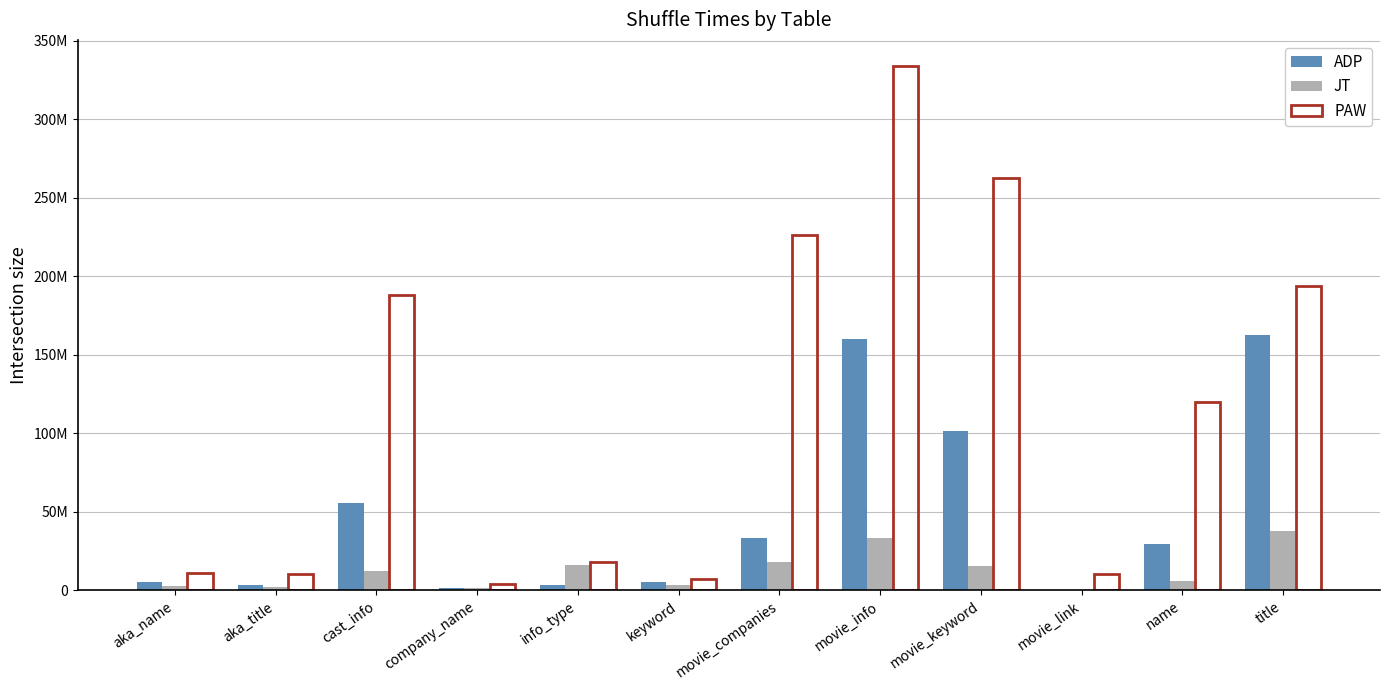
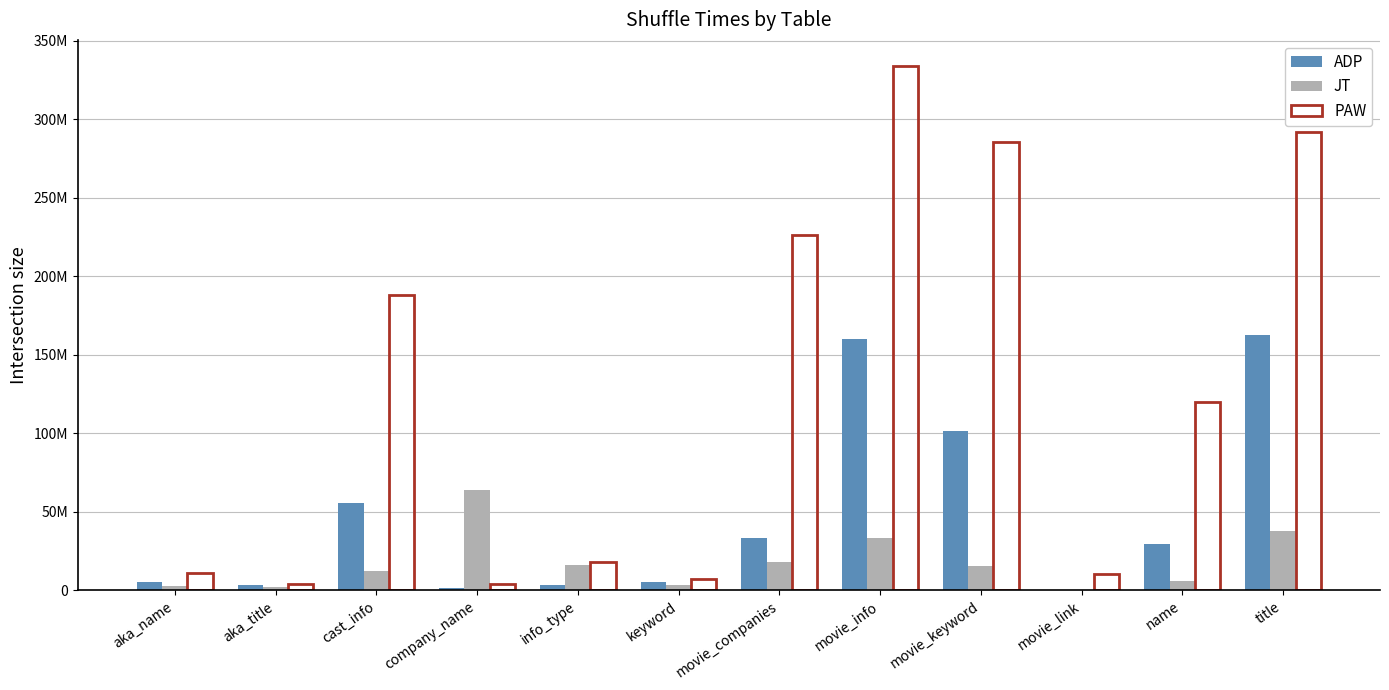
  {
    "ADP": {
      "aka_name": 5000000,
      "aka_title": 3000000,
      "cast_info": 56000000,
      "info_type": 4000000,
      "keyword": 5000000,
      "movie_companies": 33000000,
      "movie_info": 160000000,
      "movie_keyword": 101000000,
      "name": 29000000,
      "title": 163000000
    },
    "JT": {
      "aka_name": 3000000,
      "aka_title": 2000000,
      "cast_info": 12000000,
-     "company_name": 1000000,
+     "company_name": 64000000,
      "info_type": 16000000,
      "keyword": 4000000,
      "movie_companies": 18000000,
      "movie_info": 33000000,
      "movie_keyword": 15000000,
      "name": 6000000,
      "title": 38000000
    },
    "PAW": {
      "aka_name": 11000000,
-     "aka_title": 10000000,
+     "aka_title": 4000000,
      "cast_info": 188000000,
      "company_name": 4000000,
      "info_type": 18000000,
      "keyword": 7000000,
      "movie_companies": 227000000,
      "movie_info": 334000000,
-     "movie_keyword": 263000000,
+     "movie_keyword": 286000000,
      "movie_link": 10000000,
      "name": 120000000,
-     "title": 194000000
+     "title": 292000000
    }
  }
